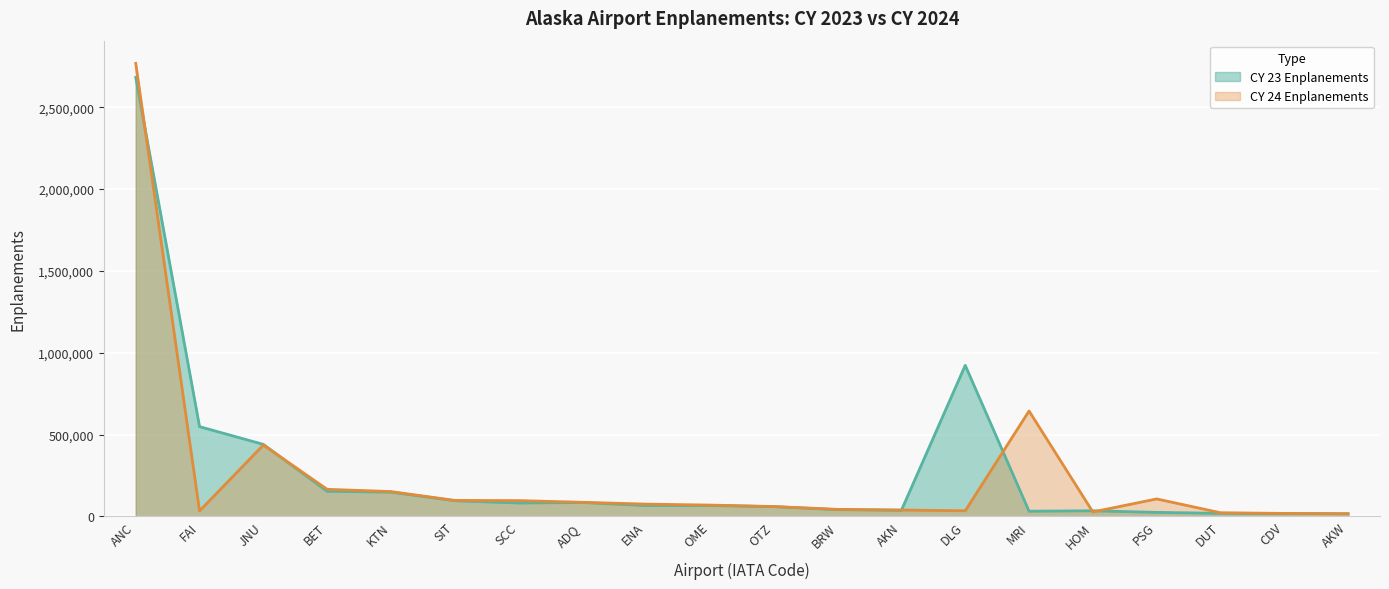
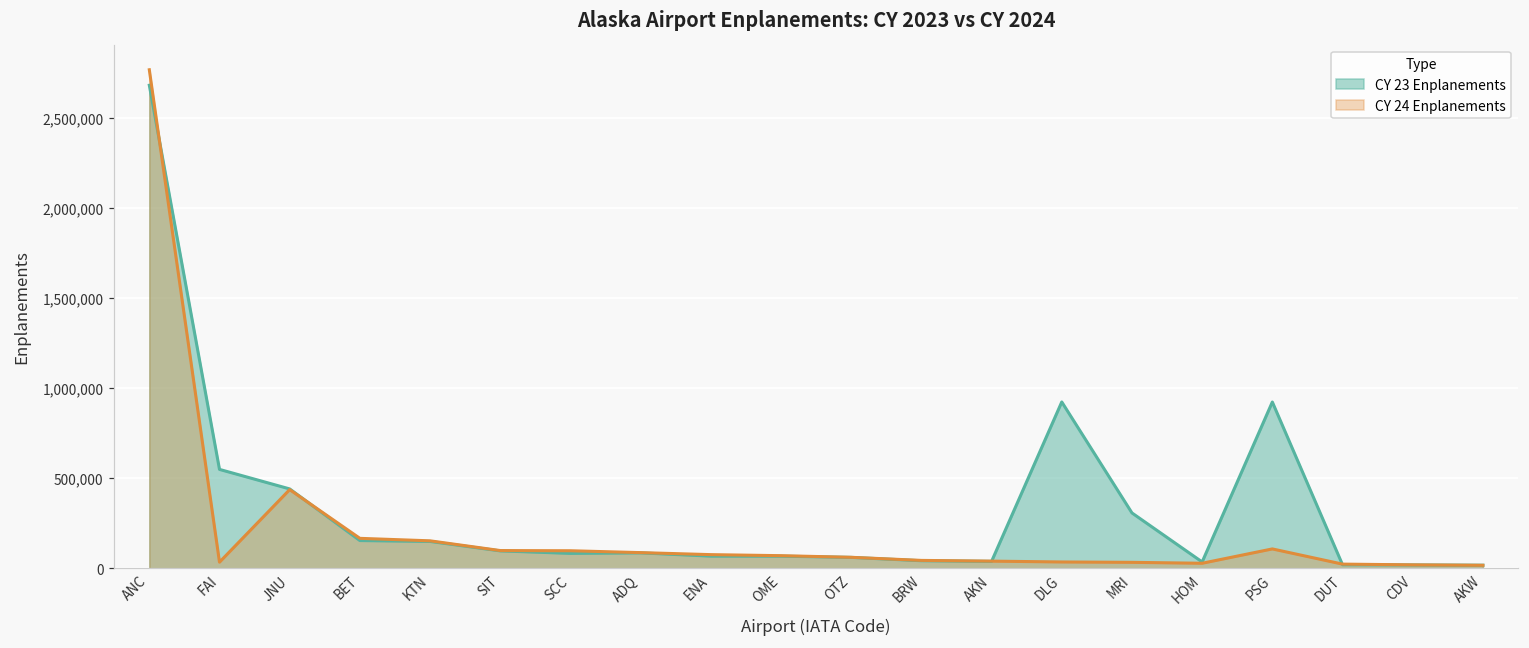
  {
    "CY 23 Enplanements": {
      "ANC": "2,680,000",
      "FAI": "550,000",
      "DLG": "920,000",
-     "MRI": "30,000",
-     "PSG": "20,000"
+     "MRI": "310,000",
+     "PSG": "920,000"
    },
    "CY 24 Enplanements": {
      "ANC": "2,770,000",
      "FAI": "30,000",
      "DLG": "30,000",
-     "MRI": "640,000",
+     "MRI": "30,000",
      "PSG": "110,000"
    }
  }
